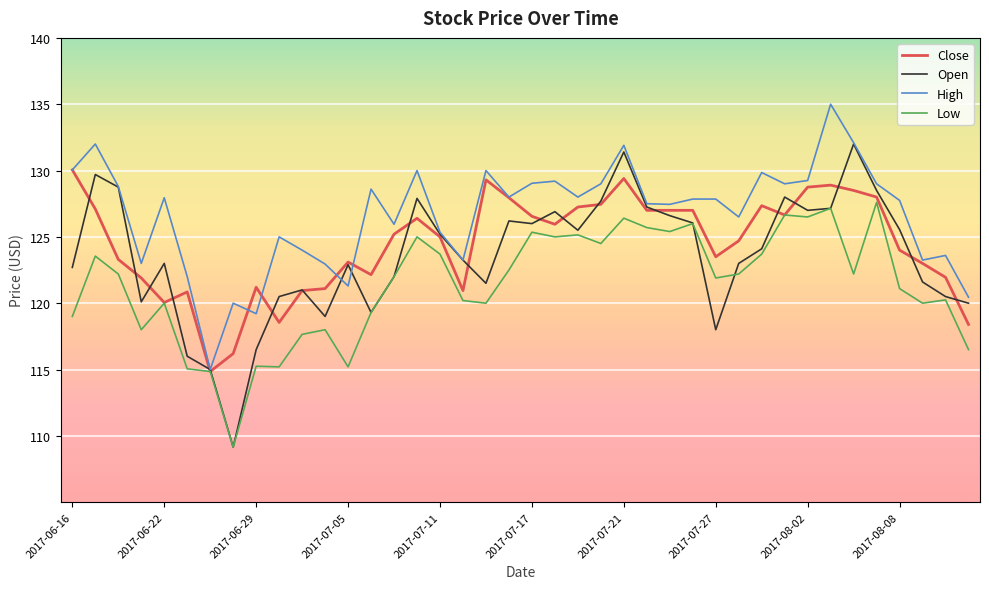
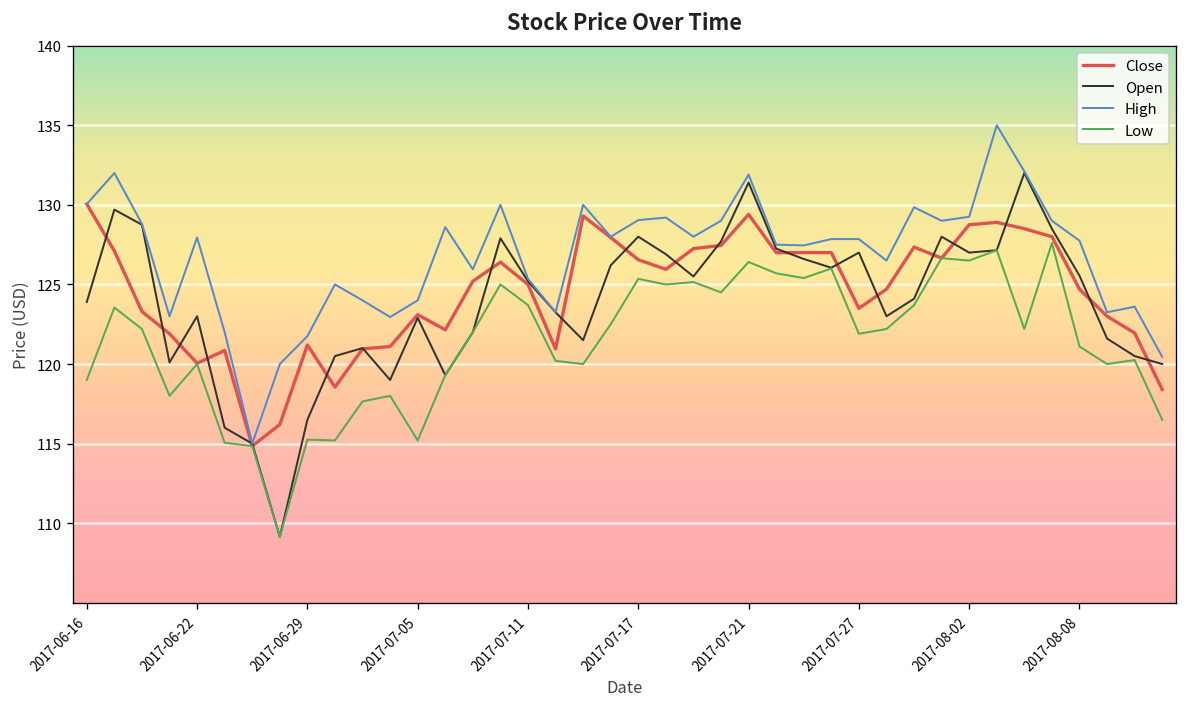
  {
    "Close": {
      "2017-06-29": 121.2,
      "2017-07-05": 123.1,
      "2017-07-11": 125.0,
      "2017-07-17": 126.6,
      "2017-07-21": 129.4,
      "2017-07-27": 123.5,
      "2017-08-02": 128.8,
-     "2017-08-08": 124.0
+     "2017-08-08": 124.7
    },
    "Open": {
-     "2017-06-16": 122.7,
+     "2017-06-16": 123.9,
      "2017-06-22": 123.0,
      "2017-06-29": 116.5,
      "2017-07-05": 122.9,
-     "2017-07-17": 126,
+     "2017-07-17": 128,
      "2017-07-21": 131.4,
-     "2017-07-27": 118,
+     "2017-07-27": 127,
      "2017-08-02": 127.0,
      "2017-08-08": 125.6
    },
    "High": {
      "2017-06-22": 128.0,
-     "2017-06-29": 119.2,
-     "2017-07-05": 121.3,
+     "2017-06-29": 121.8,
+     "2017-07-05": 124.0,
      "2017-07-17": 129.0,
      "2017-07-21": 131.9,
      "2017-07-27": 127.9,
      "2017-08-02": 129.3,
      "2017-08-08": 127.8
    },
    "Low": {
      "2017-06-16": 119.0,
      "2017-06-29": 115.3,
      "2017-07-05": 115.2,
      "2017-07-11": 123.7,
      "2017-07-17": 125.4,
      "2017-07-21": 126.4,
      "2017-07-27": 121.9,
      "2017-08-02": 126.5,
      "2017-08-08": 121.1
    }
  }
